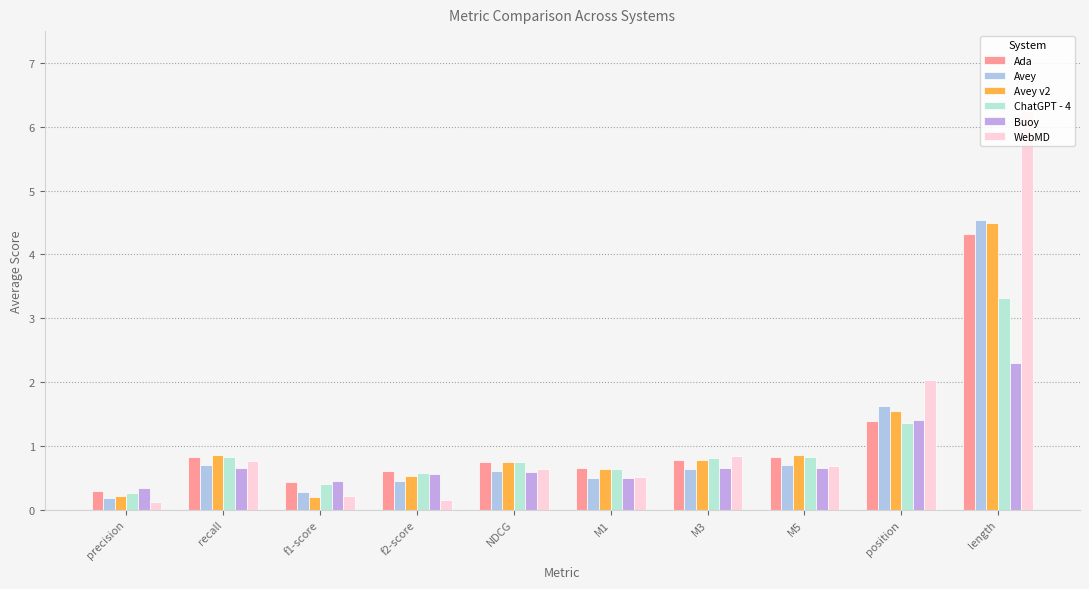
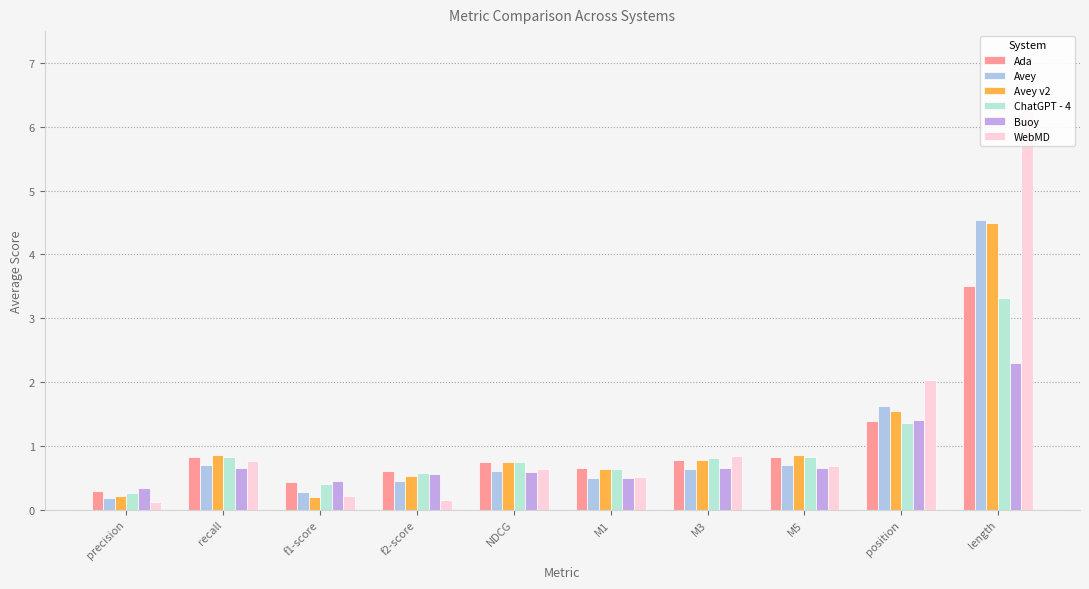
  {
    "Ada": {
      "precision": 0.3,
      "recall": 0.8,
      "f1-score": 0.4,
      "f2-score": 0.6,
      "NDCG": 0.8,
      "M1": 0.7,
      "M3": 0.8,
      "M5": 0.8,
      "position": 1.4,
-     "length": 4.3
+     "length": 3.5
    },
    "Avey v2": {
      "precision": 0.2,
      "recall": 0.9,
      "f1-score": 0.2,
      "f2-score": 0.5,
      "NDCG": 0.7,
      "M1": 0.6,
      "M3": 0.8,
      "M5": 0.9,
      "position": 1.5,
      "length": 4.5
    },
    "WebMD": {
      "precision": 0.1,
      "recall": 0.8,
      "f1-score": 0.2,
      "f2-score": 0.2,
      "NDCG": 0.6,
      "M1": 0.5,
      "M3": 0.8,
      "M5": 0.7,
      "position": 2.0
    }
  }
